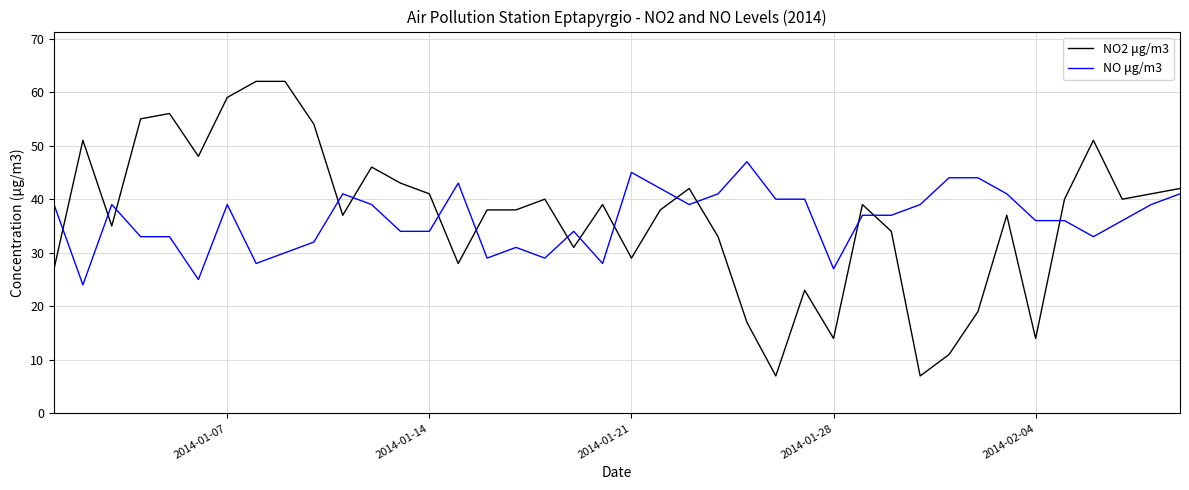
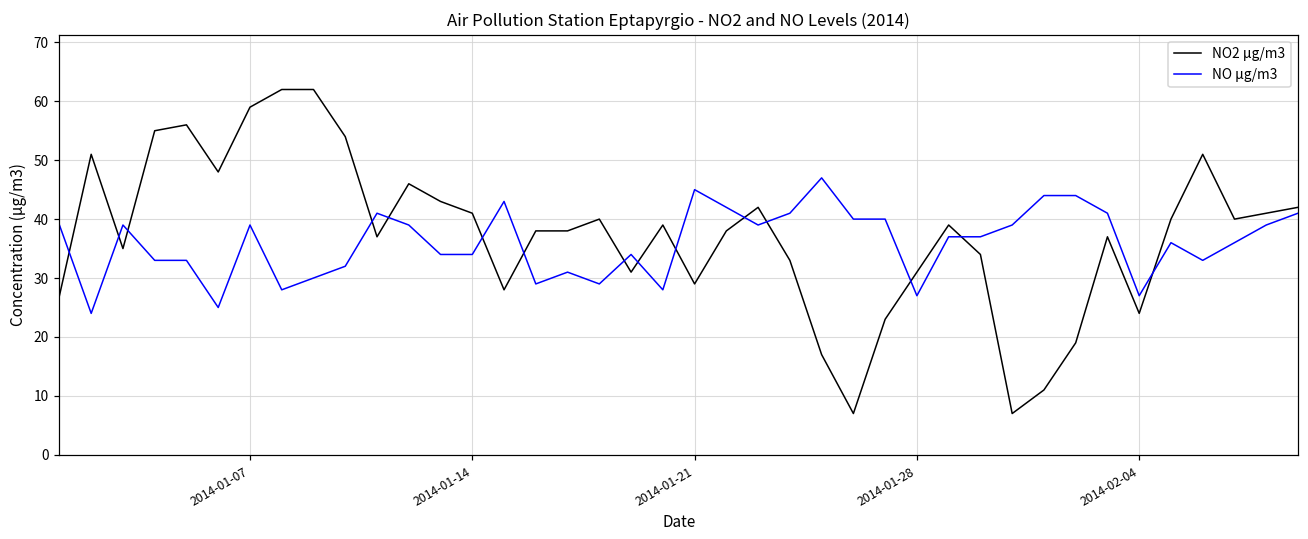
  {
    "NO2 μg/m3": {
      "2014-01-07": 59,
      "2014-01-14": 41,
      "2014-01-21": 29,
-     "2014-01-28": 14,
-     "2014-02-04": 14
+     "2014-01-28": 31,
+     "2014-02-04": 24
    },
    "NO μg/m3": {
      "2014-01-07": 39,
      "2014-01-14": 34,
      "2014-01-21": 45,
      "2014-01-28": 27,
-     "2014-02-04": 36
+     "2014-02-04": 27
    }
  }
